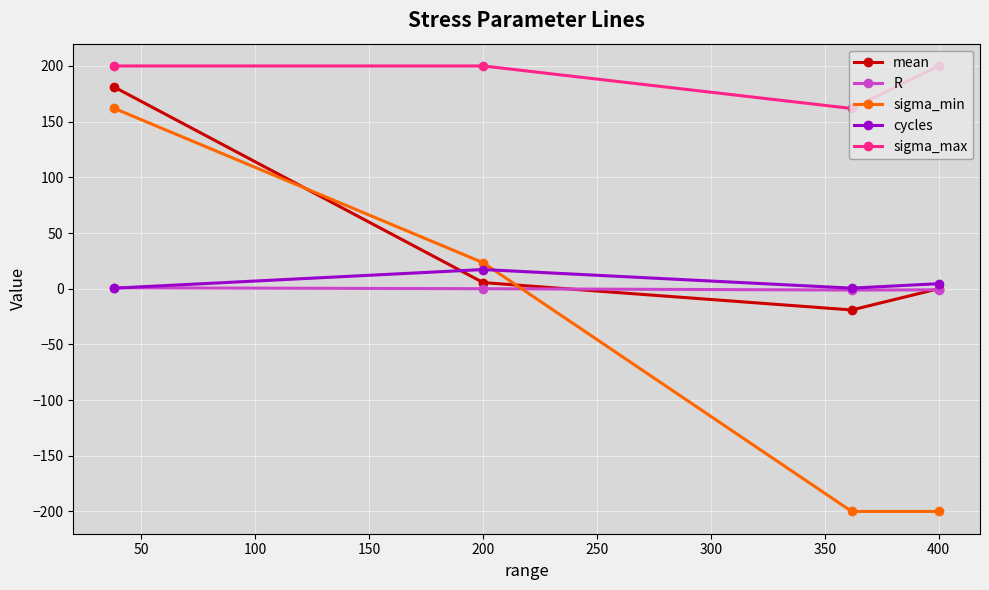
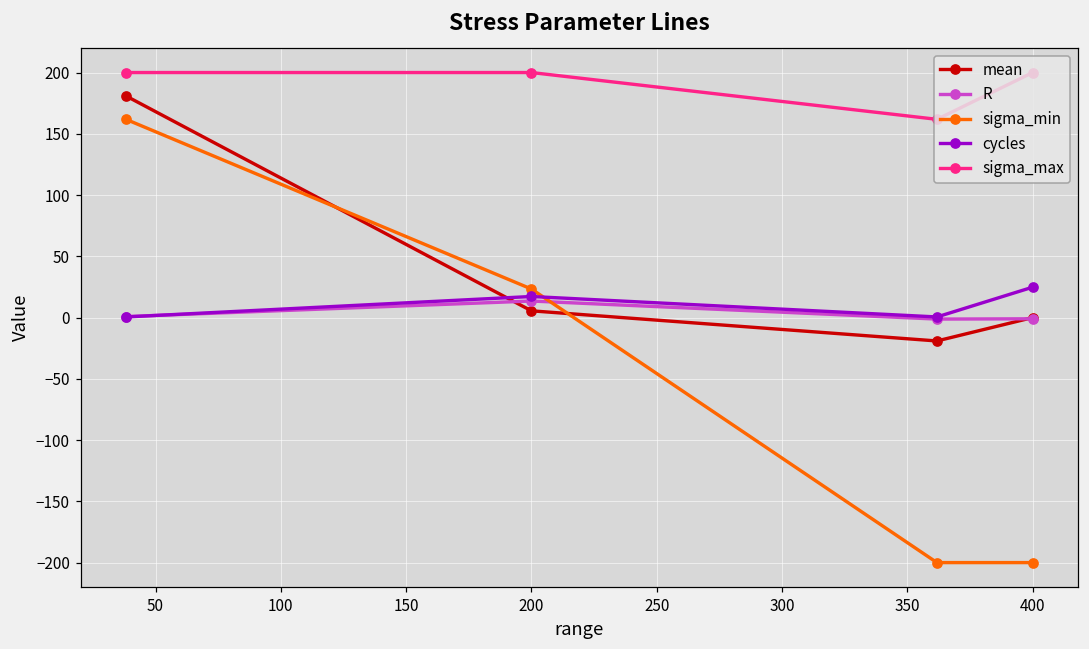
  {
    "mean": {
      "200": 6
    },
    "R": {
-     "200": 0
+     "200": 14
    },
    "sigma_min": {
      "200": 23,
      "400": -200
    },
    "cycles": {
      "200": 17,
-     "400": 5
+     "400": 25
    },
    "sigma_max": {
      "200": 200
    }
  }
